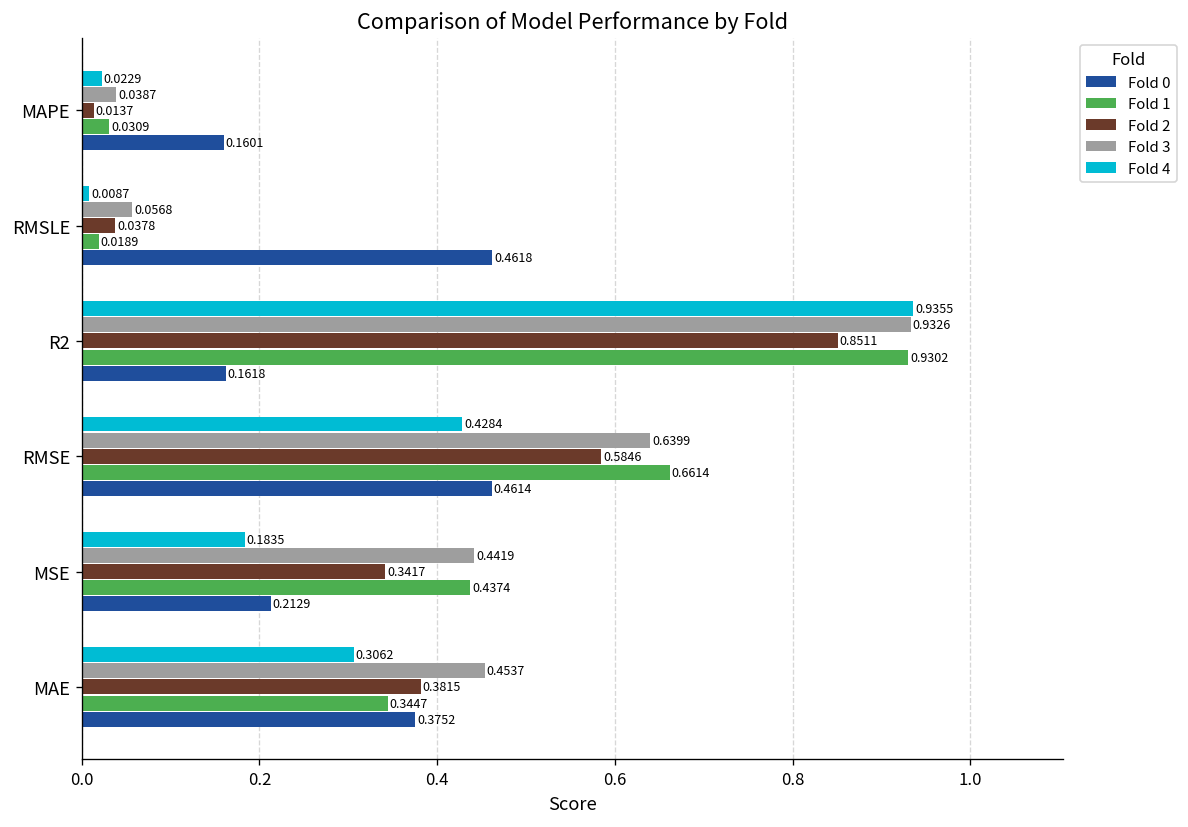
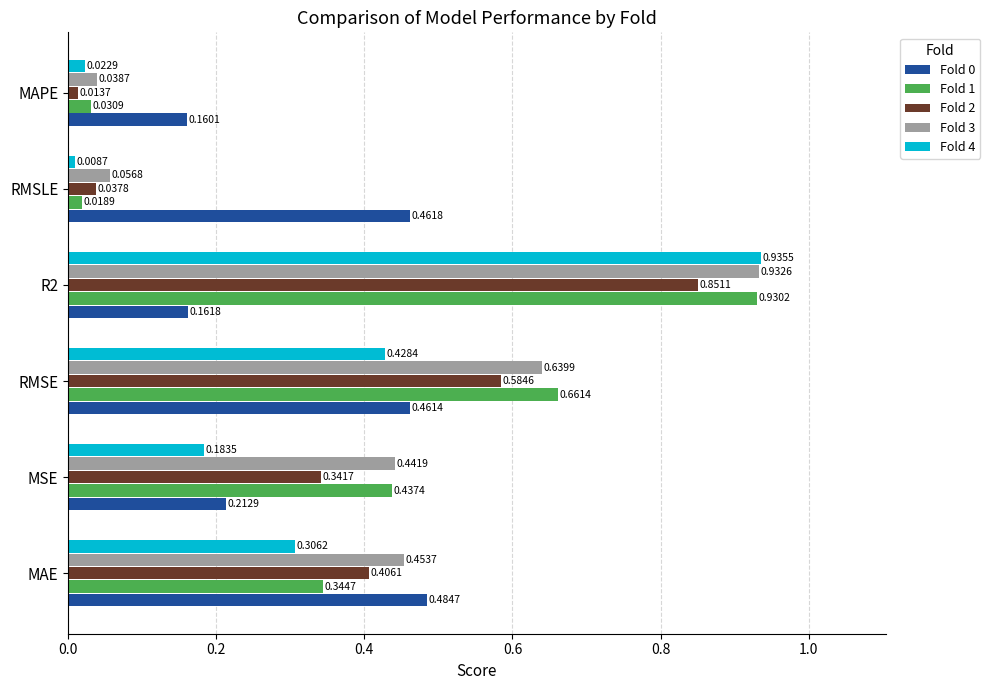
  {
    "Fold 0": {
      "MAPE": 0.1601,
      "RMSLE": 0.4618,
      "R2": 0.1618,
      "RMSE": 0.4614,
      "MSE": 0.2129,
-     "MAE": 0.3752
+     "MAE": 0.4847
    },
    "Fold 1": {
      "MAPE": 0.0309,
      "RMSLE": 0.0189,
      "R2": 0.9302,
      "RMSE": 0.6614,
      "MSE": 0.4374,
      "MAE": 0.3447
    },
    "Fold 2": {
      "MAPE": 0.0137,
      "RMSLE": 0.0378,
      "R2": 0.8511,
      "RMSE": 0.5846,
      "MSE": 0.3417,
-     "MAE": 0.3815
+     "MAE": 0.4061
    },
    "Fold 3": {
      "MAPE": 0.0387,
      "RMSLE": 0.0568,
      "R2": 0.9326,
      "RMSE": 0.6399,
      "MSE": 0.4419,
      "MAE": 0.4537
    },
    "Fold 4": {
      "MAPE": 0.0229,
      "RMSLE": 0.0087,
      "R2": 0.9355,
      "RMSE": 0.4284,
      "MSE": 0.1835,
      "MAE": 0.3062
    }
  }
